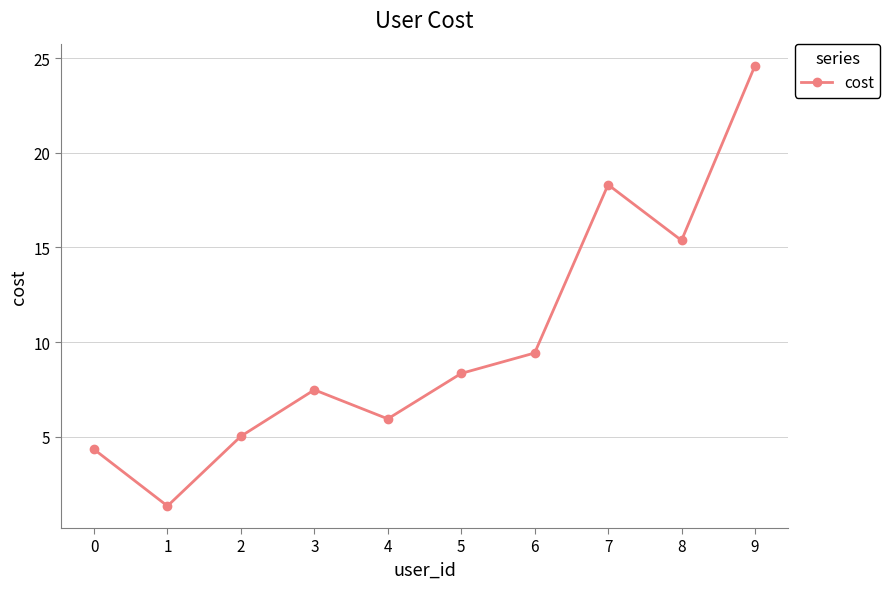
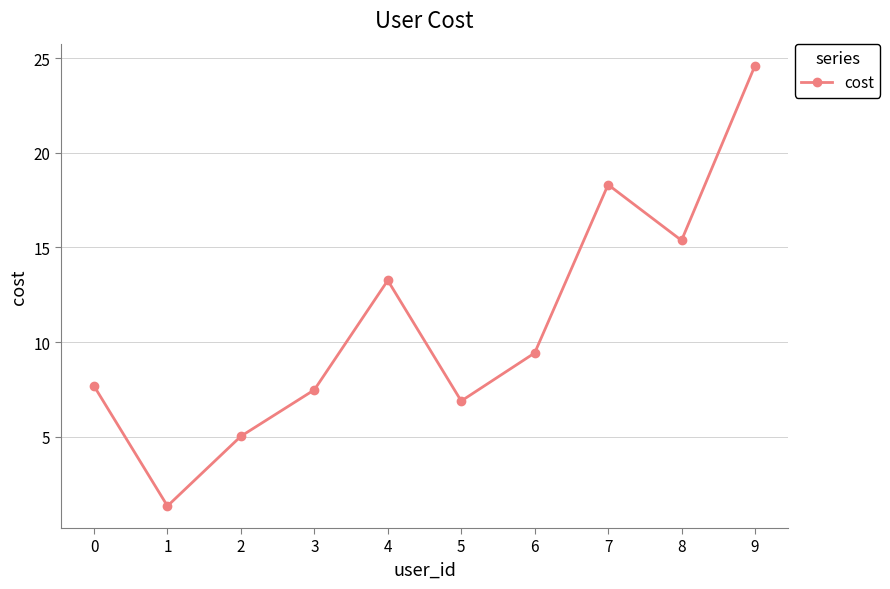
  {
-   "0": 4.3,
+   "0": 7.7,
    "1": 1.3,
    "2": 5.0,
    "3": 7.5,
-   "4": 5.9,
-   "5": 8.3,
+   "4": 13.3,
+   "5": 6.9,
    "6": 9.4,
    "7": 18.3,
    "8": 15.4,
    "9": 24.6
  }
